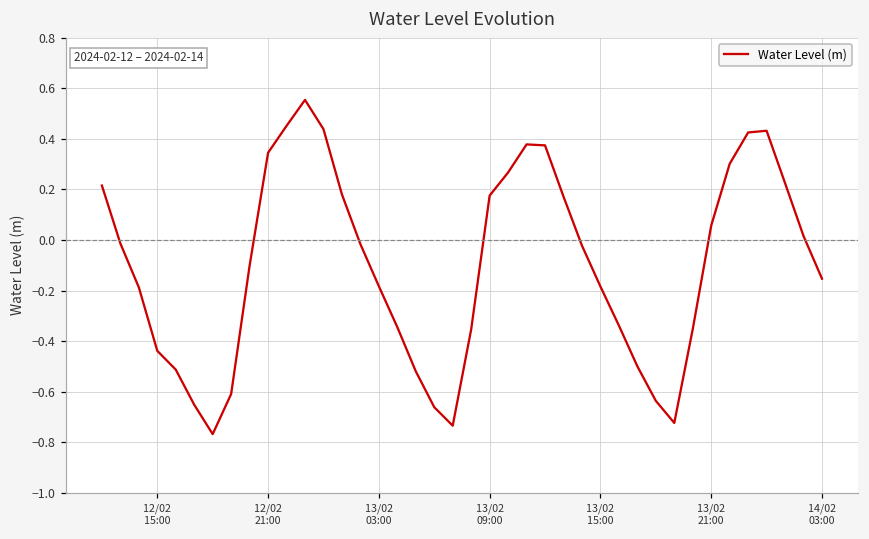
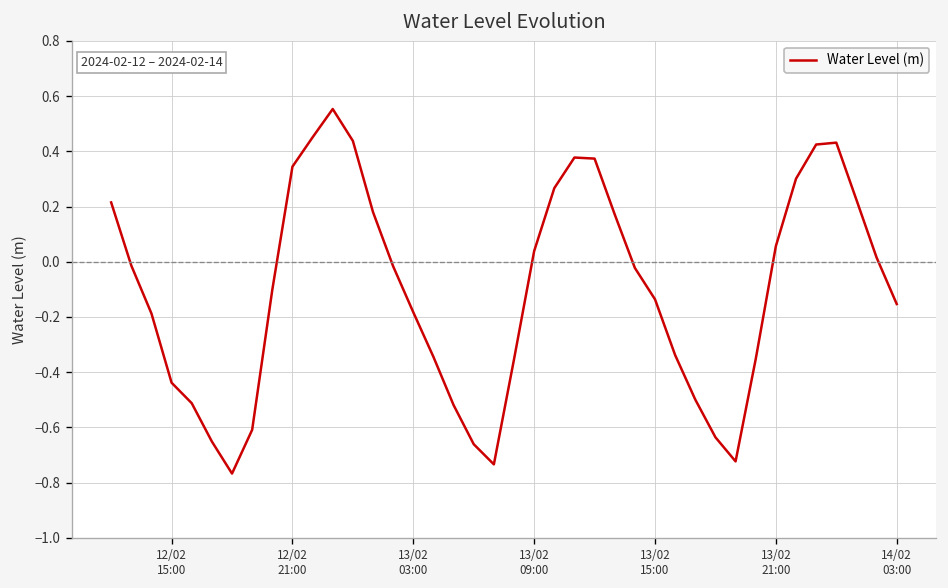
  {
    "12/02 15:00": -0.44,
    "12/02 21:00": 0.34,
    "13/02 03:00": -0.18,
-   "13/02 09:00": 0.18,
-   "13/02 15:00": -0.18,
+   "13/02 09:00": 0.04,
+   "13/02 15:00": -0.14,
    "13/02 21:00": 0.06,
    "14/02 03:00": -0.15
  }
